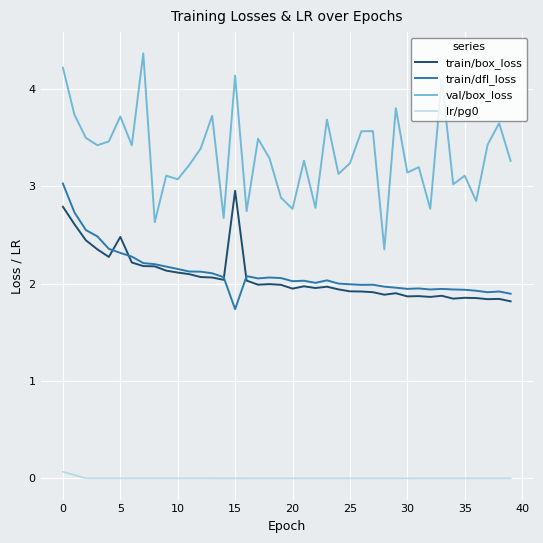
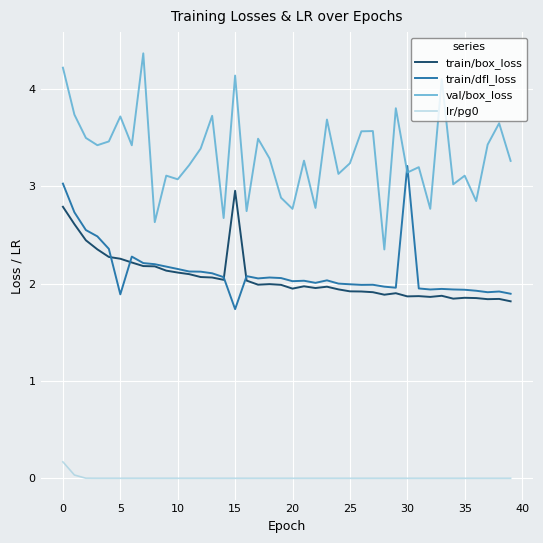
  {
    "train/box_loss": {
      "0": 2.8,
-     "5": 2.5,
+     "5": 2.3,
      "10": 2.1,
      "15": 3.0,
      "20": 1.9,
      "25": 1.9,
      "30": 1.9,
      "35": 1.9
    },
    "train/dfl_loss": {
      "0": 3.0,
-     "5": 2.3,
+     "5": 1.9,
      "10": 2.1,
      "15": 1.7,
      "20": 2.0,
      "25": 2.0,
-     "30": 1.9,
+     "30": 3.2,
      "35": 1.9
    },
    "val/box_loss": {
      "0": 4.2,
      "5": 3.7,
      "10": 3.1,
      "15": 4.1,
      "20": 2.8,
      "25": 3.2,
      "30": 3.1,
      "35": 3.1
    },
    "lr/pg0": {
-     "0": 0.1,
+     "0": 0.2,
      "5": 0.0,
      "10": 0.0,
      "15": 0.0,
      "20": 0.0,
      "25": 0.0,
      "30": 0.0,
      "35": 0.0
    }
  }
